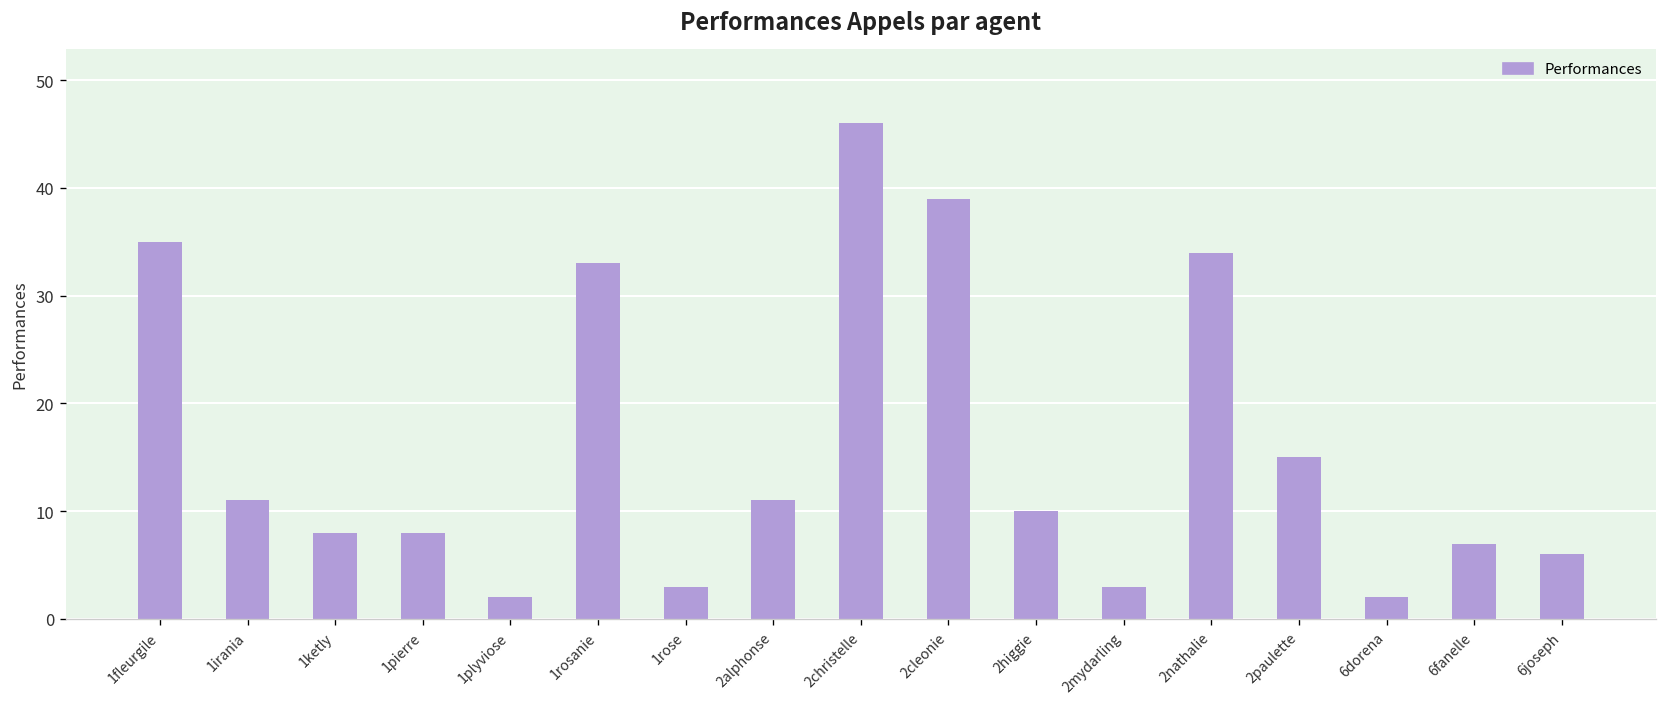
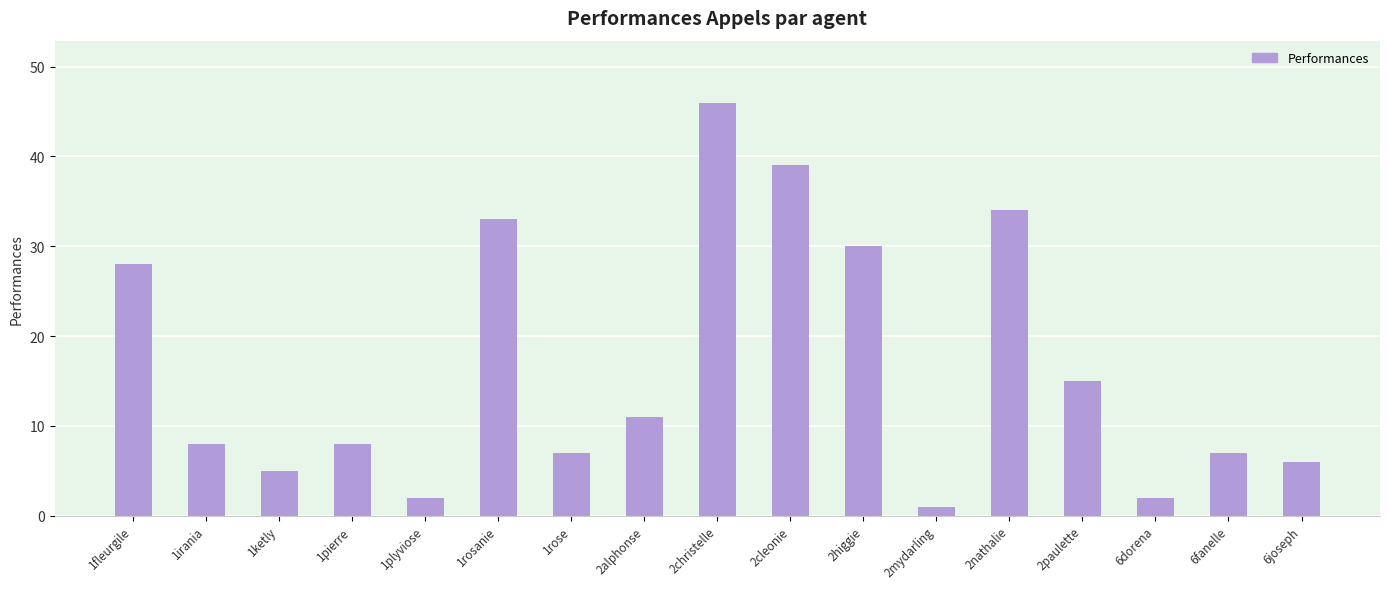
  {
-   "1fleurgile": 35,
-   "1irania": 11,
-   "1ketly": 8,
+   "1fleurgile": 28,
+   "1irania": 8,
+   "1ketly": 5,
    "1pierre": 8,
    "1plyviose": 2,
    "1rosanie": 33,
-   "1rose": 3,
+   "1rose": 7,
    "2alphonse": 11,
    "2christelle": 46,
    "2cleonie": 39,
-   "2higgie": 10,
-   "2mydarling": 3,
+   "2higgie": 30,
+   "2mydarling": 1,
    "2nathalie": 34,
    "2paulette": 15,
    "6dorena": 2,
    "6fanelle": 7,
    "6joseph": 6
  }
